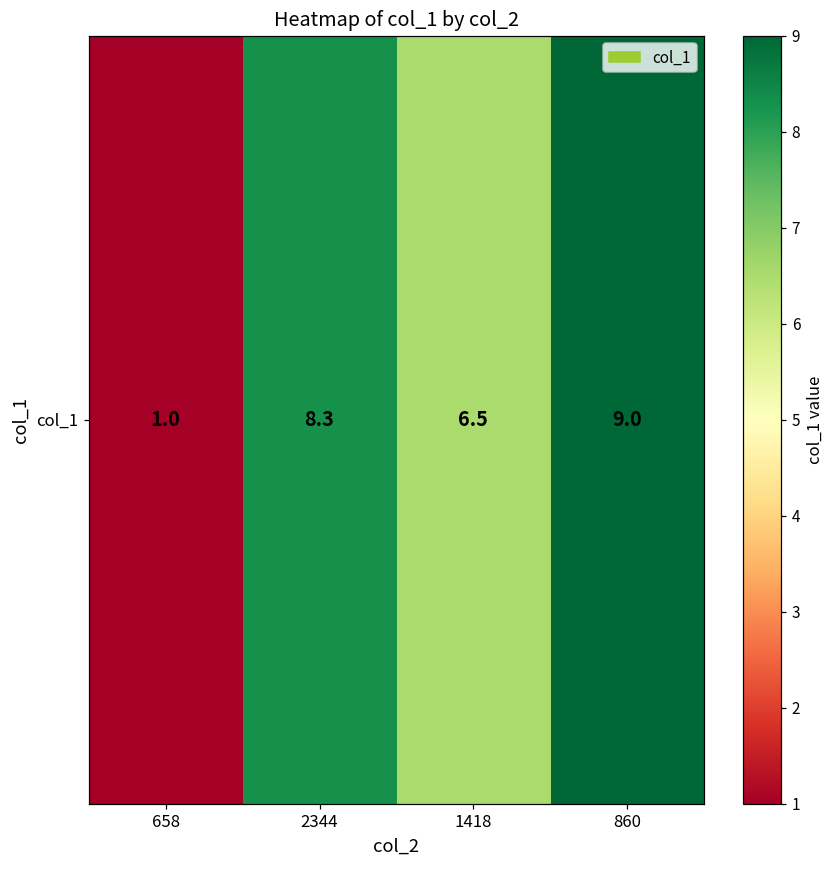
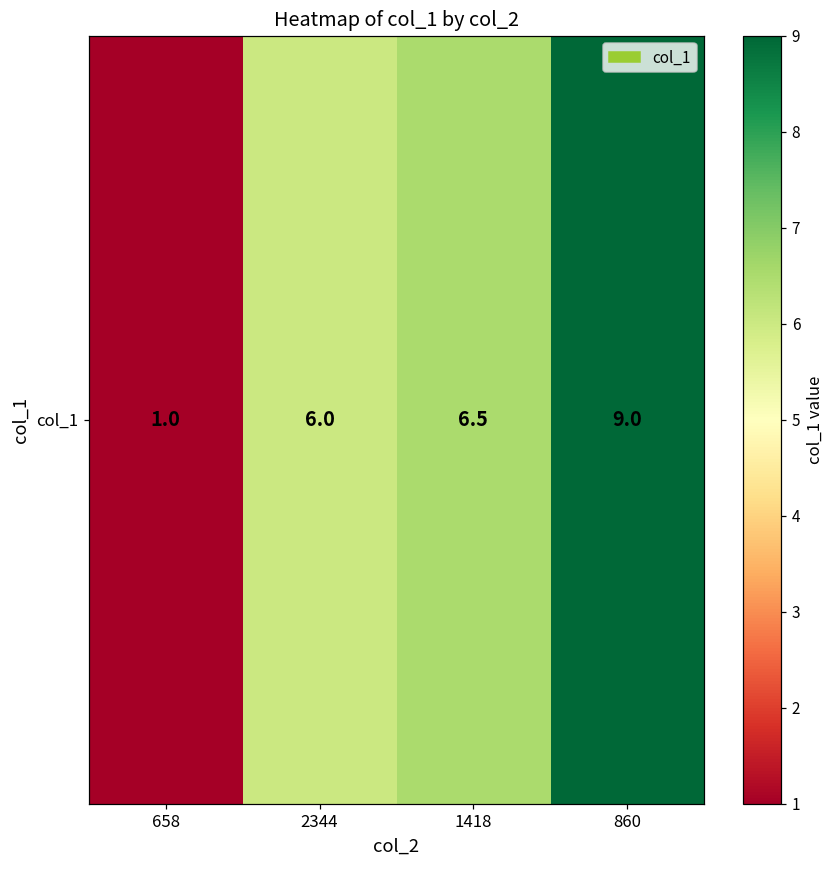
  {
    "col_1": {
      "658": 1.0,
-     "2344": 8.3,
+     "2344": 6.0,
      "1418": 6.5,
      "860": 9.0
    }
  }
